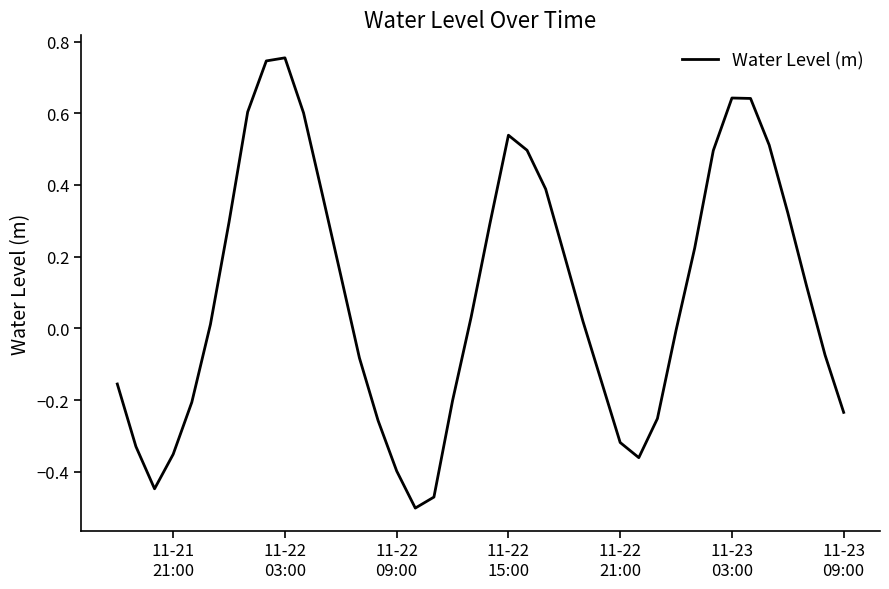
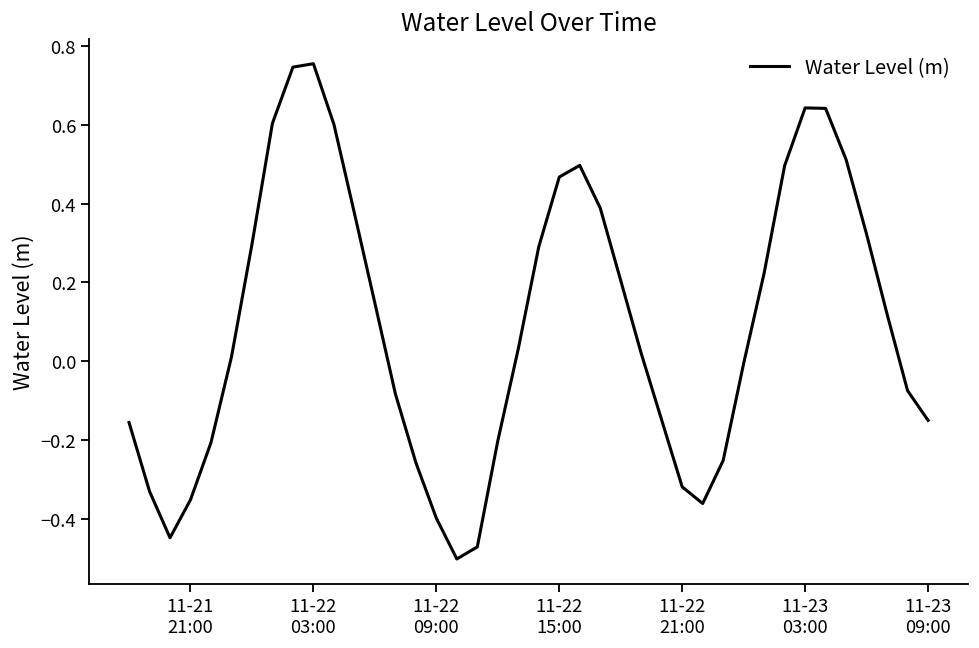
  {
    "11-21 21:00": -0.35,
    "11-22 03:00": 0.75,
    "11-22 09:00": -0.40,
-   "11-22 15:00": 0.54,
+   "11-22 15:00": 0.47,
    "11-22 21:00": -0.32,
    "11-23 03:00": 0.64,
-   "11-23 09:00": -0.23
+   "11-23 09:00": -0.15
  }
